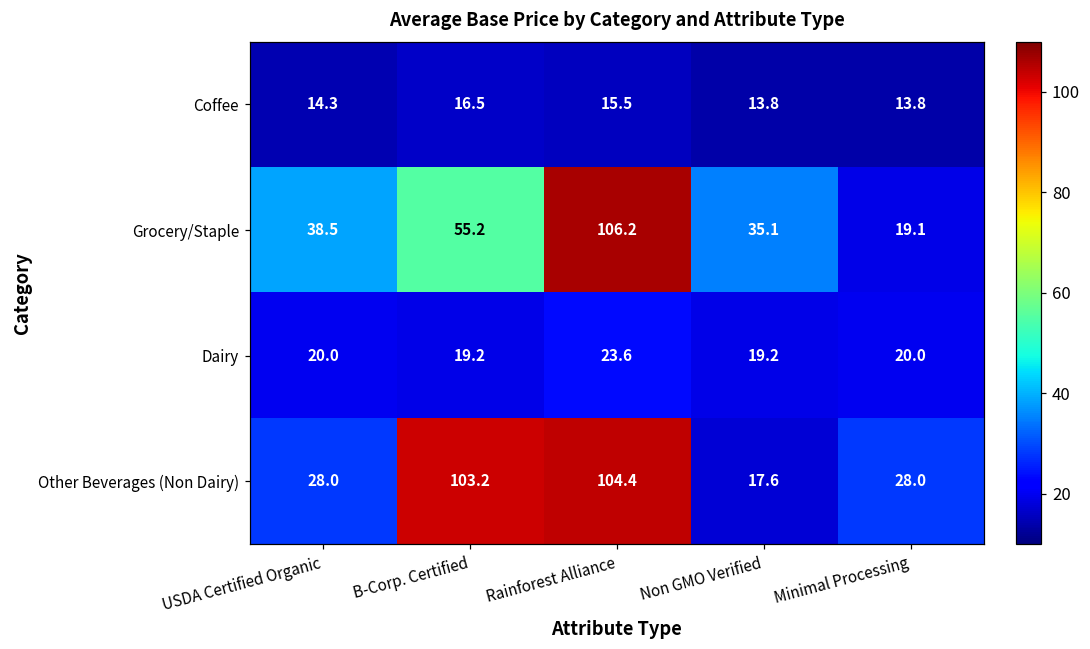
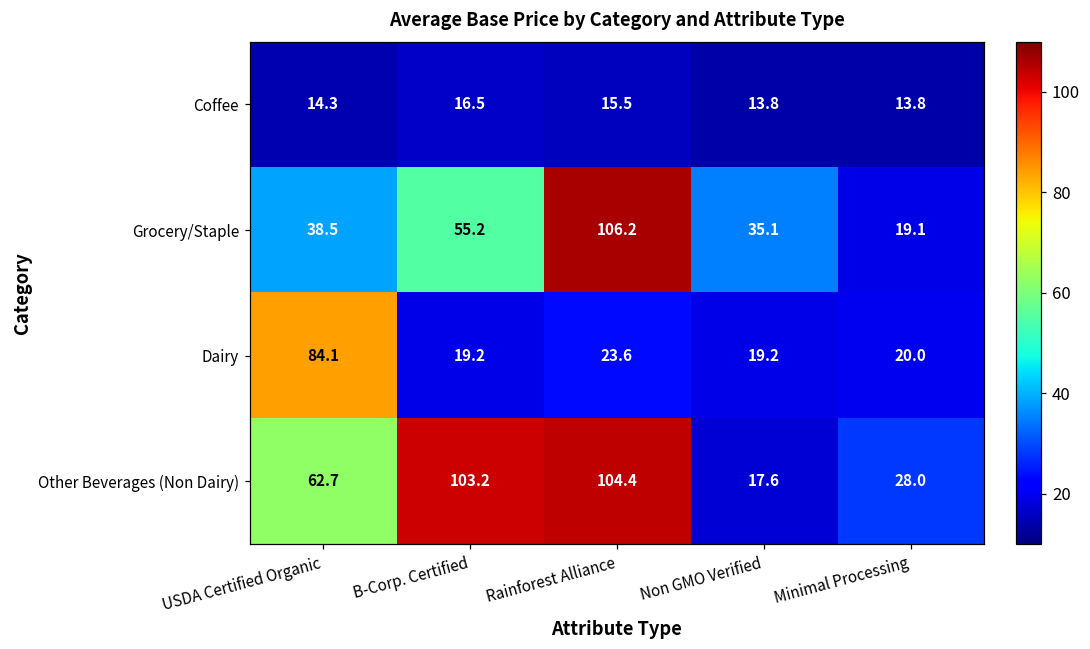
  {
    "Coffee": {
      "USDA Certified Organic": 14.3,
      "B-Corp. Certified": 16.5,
      "Rainforest Alliance": 15.5,
      "Non GMO Verified": 13.8,
      "Minimal Processing": 13.8
    },
    "Grocery/Staple": {
      "USDA Certified Organic": 38.5,
      "B-Corp. Certified": 55.2,
      "Rainforest Alliance": 106.2,
      "Non GMO Verified": 35.1,
      "Minimal Processing": 19.1
    },
    "Dairy": {
-     "USDA Certified Organic": 20.0,
+     "USDA Certified Organic": 84.1,
      "B-Corp. Certified": 19.2,
      "Rainforest Alliance": 23.6,
      "Non GMO Verified": 19.2,
      "Minimal Processing": 20.0
    },
    "Other Beverages (Non Dairy)": {
-     "USDA Certified Organic": 28.0,
+     "USDA Certified Organic": 62.7,
      "B-Corp. Certified": 103.2,
      "Rainforest Alliance": 104.4,
      "Non GMO Verified": 17.6,
      "Minimal Processing": 28.0
    }
  }
